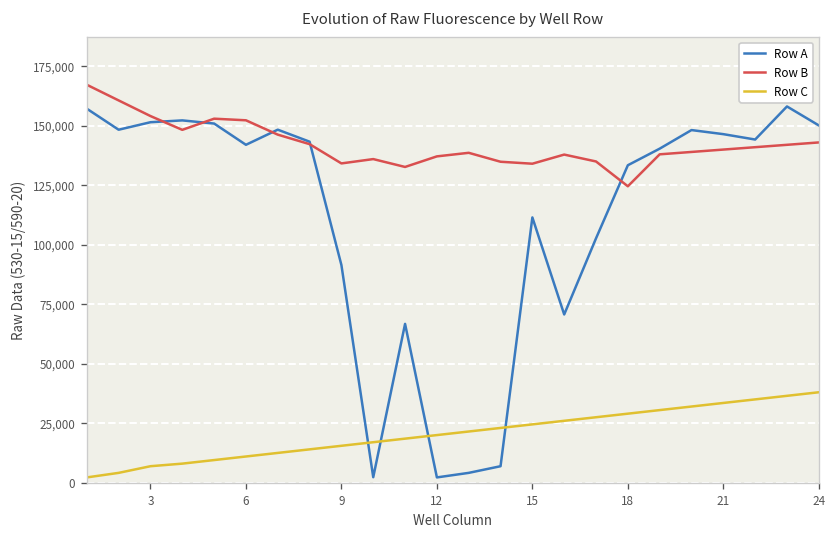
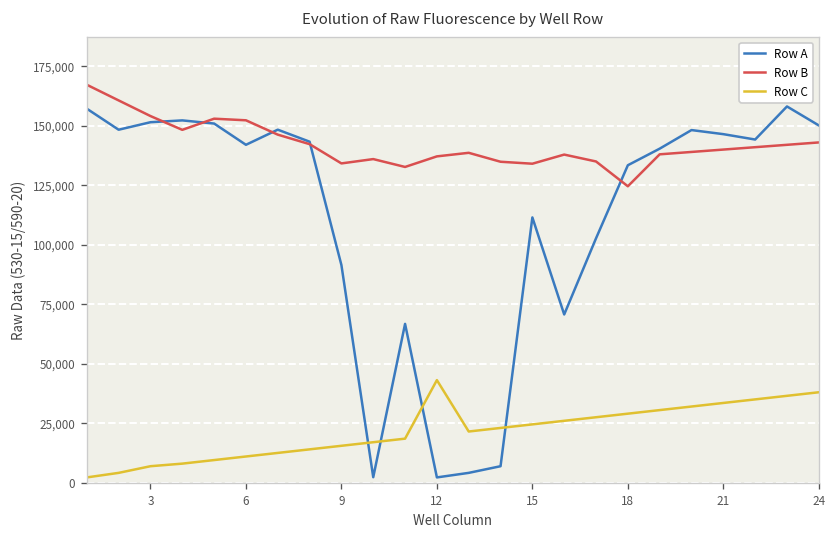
  {
    "Row A": {
      "3": "151,000",
      "6": "142,000",
      "9": "91,000",
      "12": "2,000",
      "15": "111,000",
      "18": "133,000",
      "21": "146,000",
      "24": "150,000"
    },
    "Row B": {
      "3": "154,000",
      "6": "152,000",
      "9": "134,000",
      "12": "137,000",
      "15": "134,000",
      "18": "125,000",
      "21": "140,000",
      "24": "143,000"
    },
    "Row C": {
      "3": "7,000",
      "6": "11,000",
      "9": "16,000",
-     "12": "20,000",
+     "12": "43,000",
      "15": "25,000",
      "18": "29,000",
      "21": "34,000",
      "24": "38,000"
    }
  }
